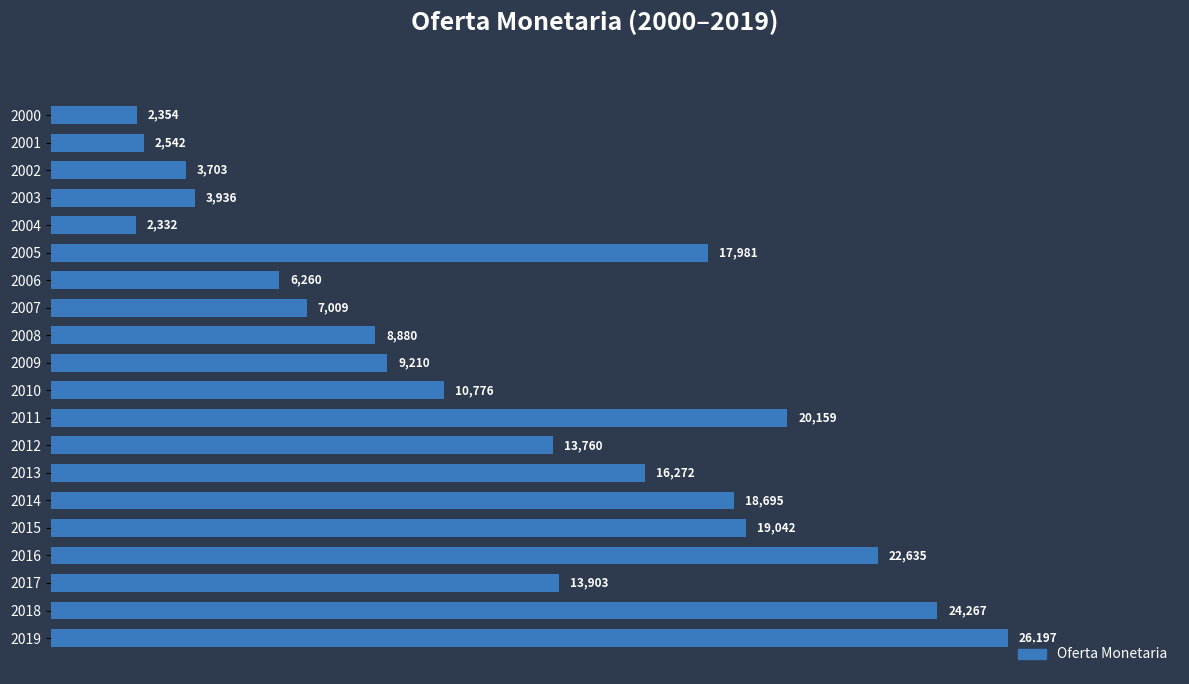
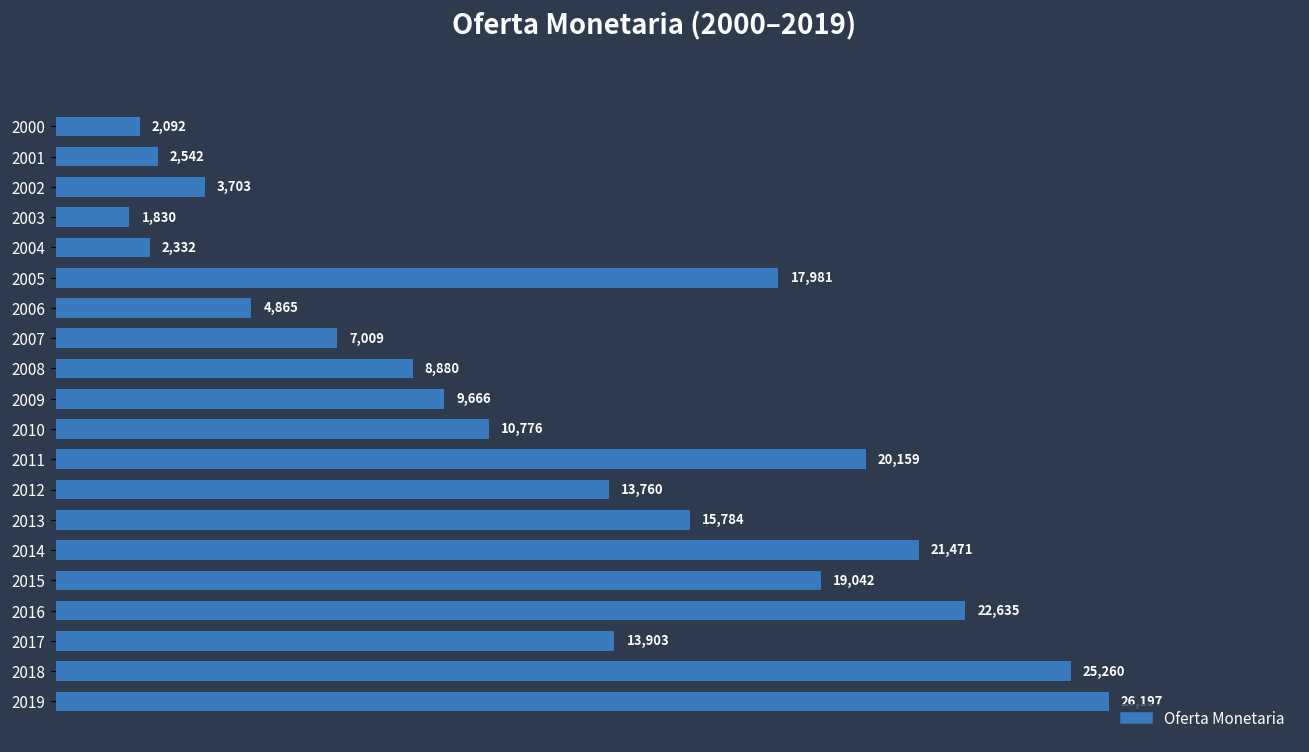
  {
-   "2000": "2,354",
+   "2000": "2,092",
    "2001": "2,542",
    "2002": "3,703",
-   "2003": "3,936",
+   "2003": "1,830",
    "2004": "2,332",
    "2005": "17,981",
-   "2006": "6,260",
+   "2006": "4,865",
    "2007": "7,009",
    "2008": "8,880",
-   "2009": "9,210",
+   "2009": "9,666",
    "2010": "10,776",
    "2011": "20,159",
    "2012": "13,760",
-   "2013": "16,272",
-   "2014": "18,695",
+   "2013": "15,784",
+   "2014": "21,471",
    "2015": "19,042",
    "2016": "22,635",
    "2017": "13,903",
-   "2018": "24,267"
+   "2018": "25,260"
  }
